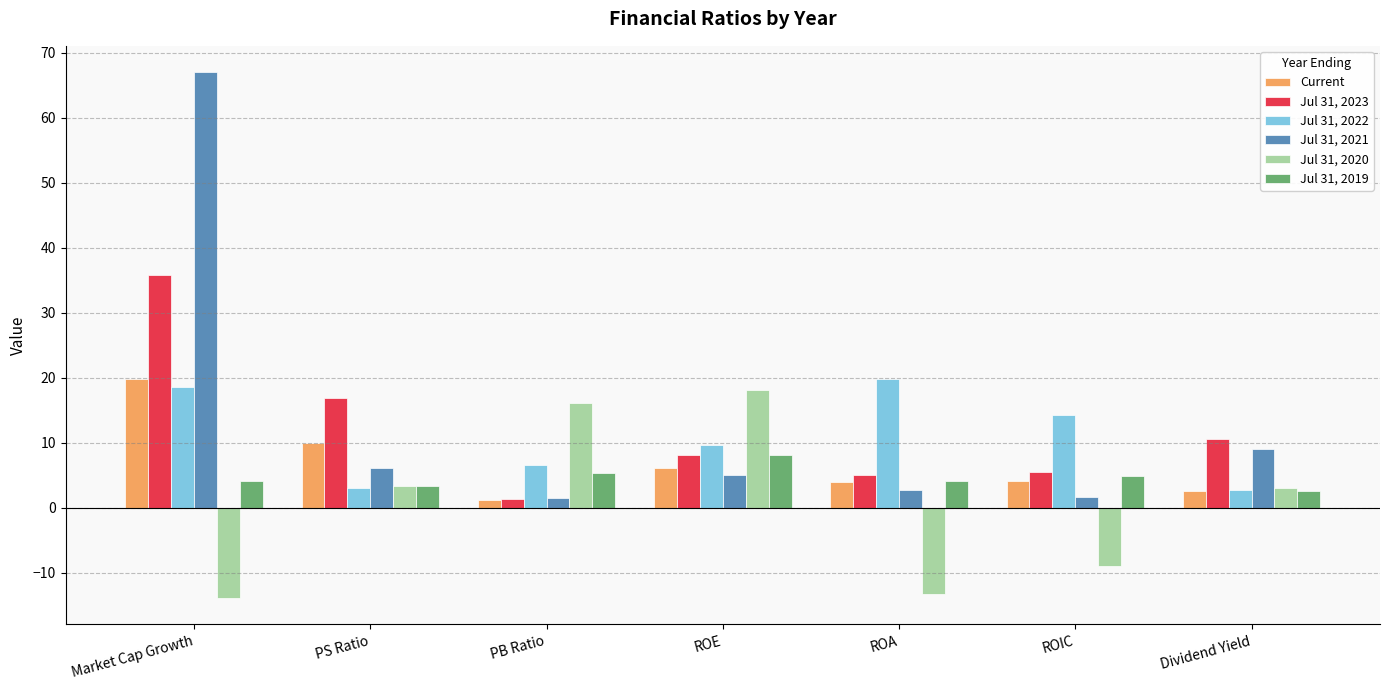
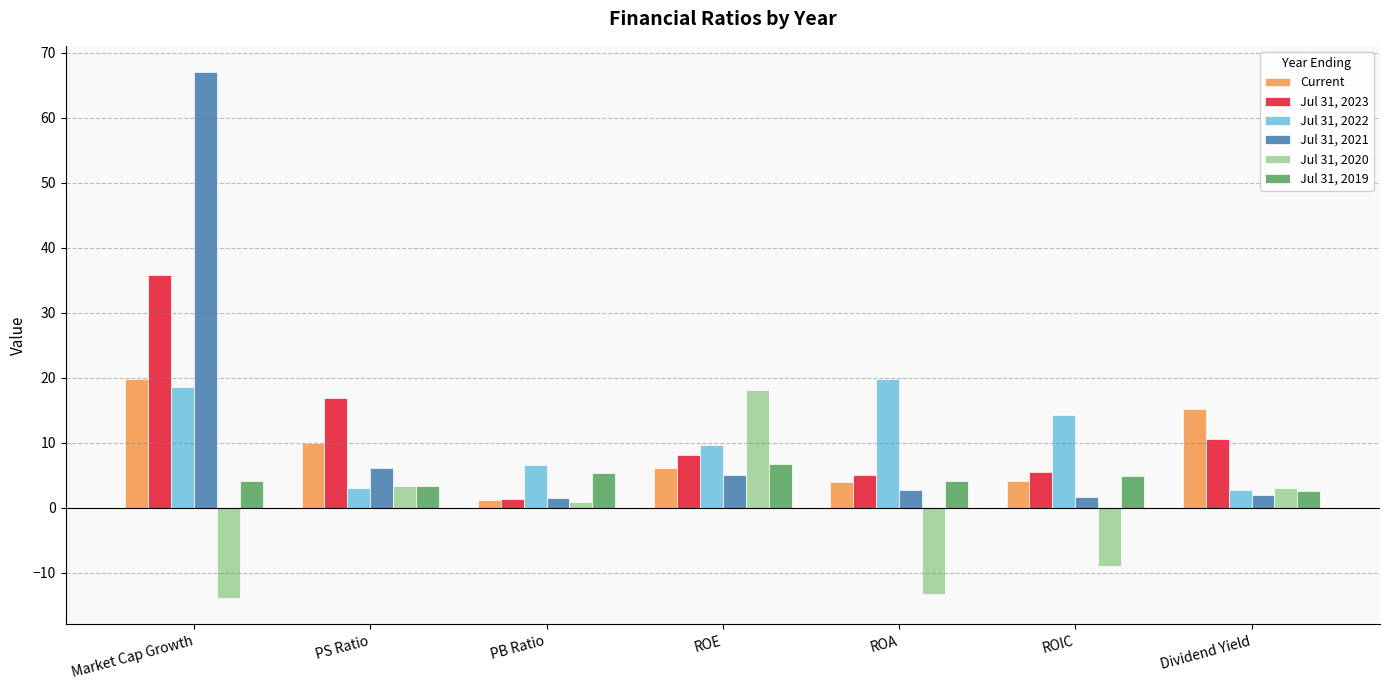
  {
    "Current": {
      "Market Cap Growth": 20,
      "PS Ratio": 10,
      "PB Ratio": 1,
      "ROE": 6,
      "ROA": 4,
      "ROIC": 4,
-     "Dividend Yield": 3
+     "Dividend Yield": 15
    },
    "Jul 31, 2023": {
      "Market Cap Growth": 36,
      "PS Ratio": 17,
      "PB Ratio": 1,
      "ROE": 8,
      "ROA": 5,
      "ROIC": 5,
      "Dividend Yield": 11
    },
    "Jul 31, 2022": {
      "Market Cap Growth": 19,
      "PS Ratio": 3,
      "PB Ratio": 7,
      "ROE": 10,
      "ROA": 20,
      "ROIC": 14,
      "Dividend Yield": 3
    },
    "Jul 31, 2021": {
      "Market Cap Growth": 67,
      "PS Ratio": 6,
      "PB Ratio": 2,
      "ROE": 5,
      "ROA": 3,
      "ROIC": 2,
-     "Dividend Yield": 9
+     "Dividend Yield": 2
    },
    "Jul 31, 2020": {
      "Market Cap Growth": -14,
      "PS Ratio": 3,
-     "PB Ratio": 16,
+     "PB Ratio": 1,
      "ROE": 18,
      "ROA": -13,
      "ROIC": -9,
      "Dividend Yield": 3
    },
    "Jul 31, 2019": {
      "Market Cap Growth": 4,
      "PS Ratio": 3,
      "PB Ratio": 5,
-     "ROE": 8,
+     "ROE": 7,
      "ROA": 4,
      "ROIC": 5,
      "Dividend Yield": 3
    }
  }
